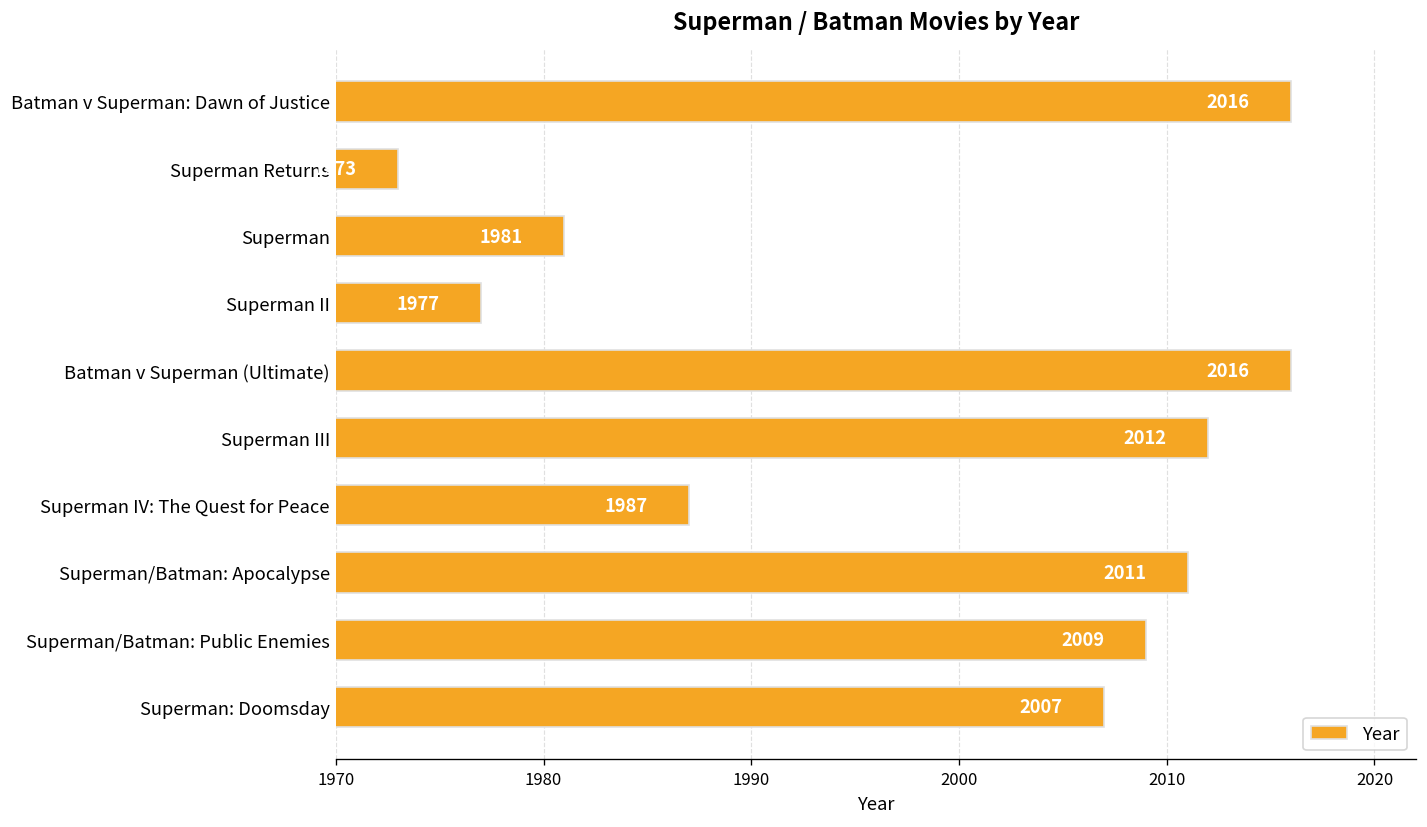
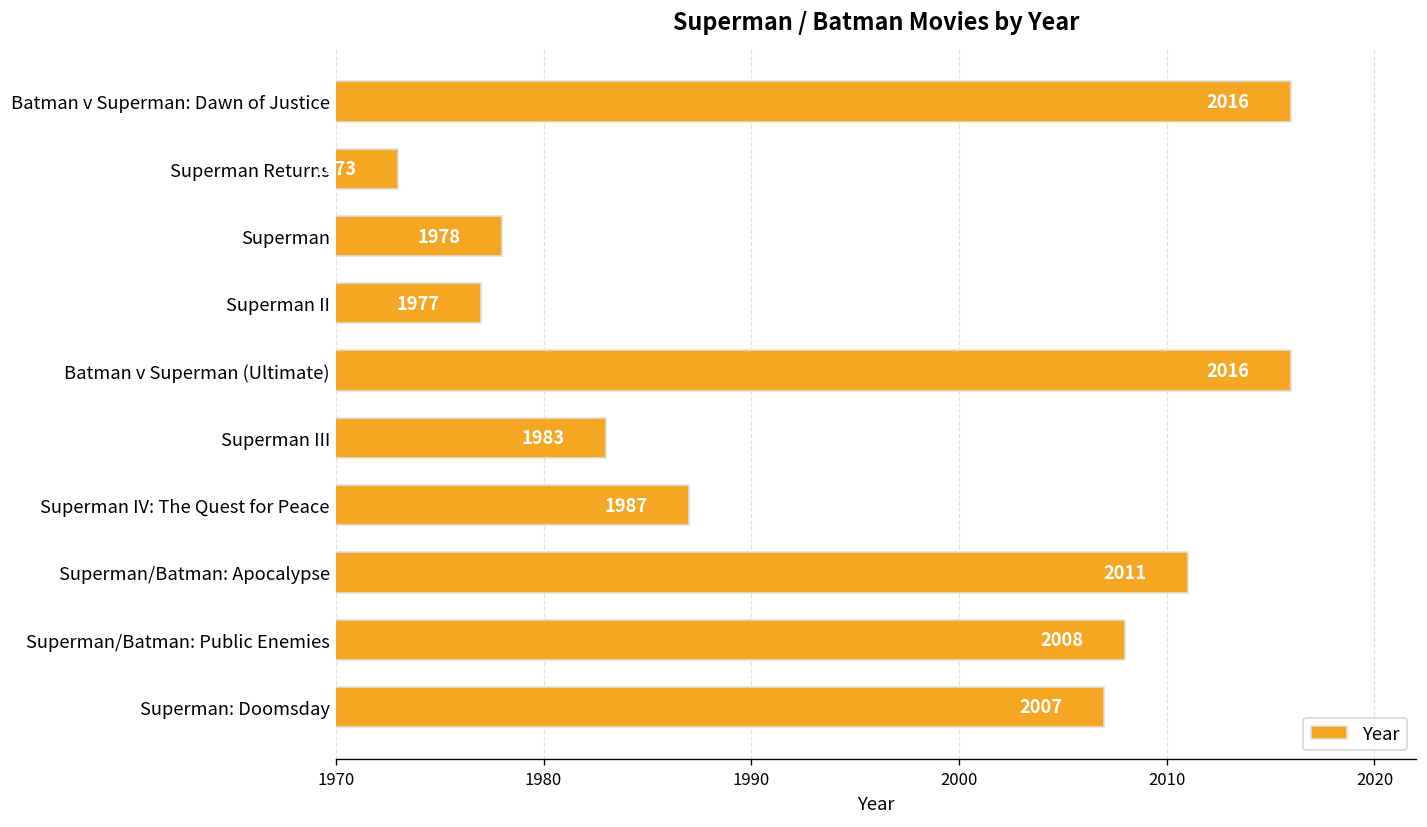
  {
    "Batman v Superman: Dawn of Justice": 2016,
-   "Superman": 1981,
+   "Superman": 1978,
    "Superman II": 1977,
    "Batman v Superman (Ultimate)": 2016,
-   "Superman III": 2012,
+   "Superman III": 1983,
    "Superman IV: The Quest for Peace": 1987,
    "Superman/Batman: Apocalypse": 2011,
-   "Superman/Batman: Public Enemies": 2009,
+   "Superman/Batman: Public Enemies": 2008,
    "Superman: Doomsday": 2007
  }
